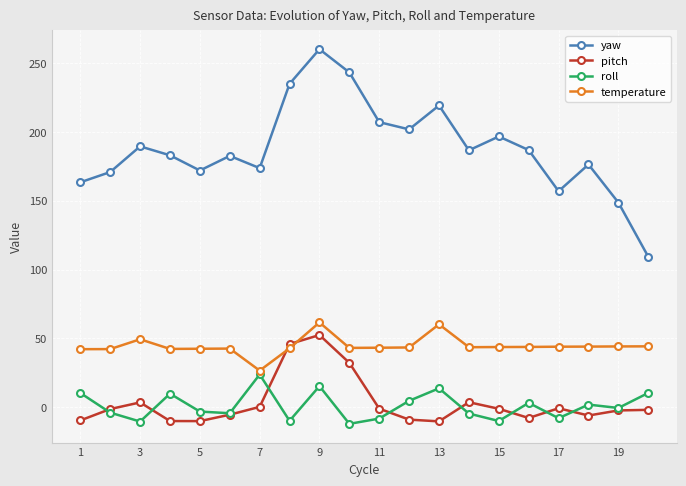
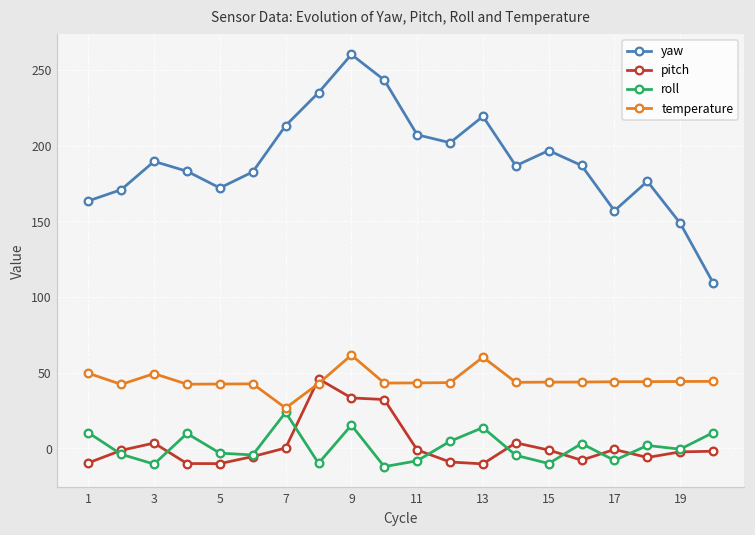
  {
    "yaw": {
      "1": 163,
      "3": 190,
      "5": 172,
-     "7": 174,
+     "7": 213,
      "9": 260,
      "11": 207,
      "13": 219,
      "15": 197,
      "17": 157,
      "19": 149
    },
    "pitch": {
      "1": -10,
      "3": 4,
      "5": -10,
      "7": 0,
-     "9": 52,
+     "9": 33,
      "11": -1,
      "13": -10,
      "15": -1,
      "17": -1
    },
    "roll": {
      "1": 10,
      "3": -10,
      "5": -3,
      "7": 24,
      "9": 15,
      "11": -8,
      "13": 14,
      "15": -10,
      "17": -8
    },
    "temperature": {
-     "1": 42,
+     "1": 50,
      "3": 49,
      "5": 43,
      "7": 27,
      "9": 62,
      "11": 43,
      "13": 60,
      "15": 44,
      "17": 44,
      "19": 44
    }
  }
